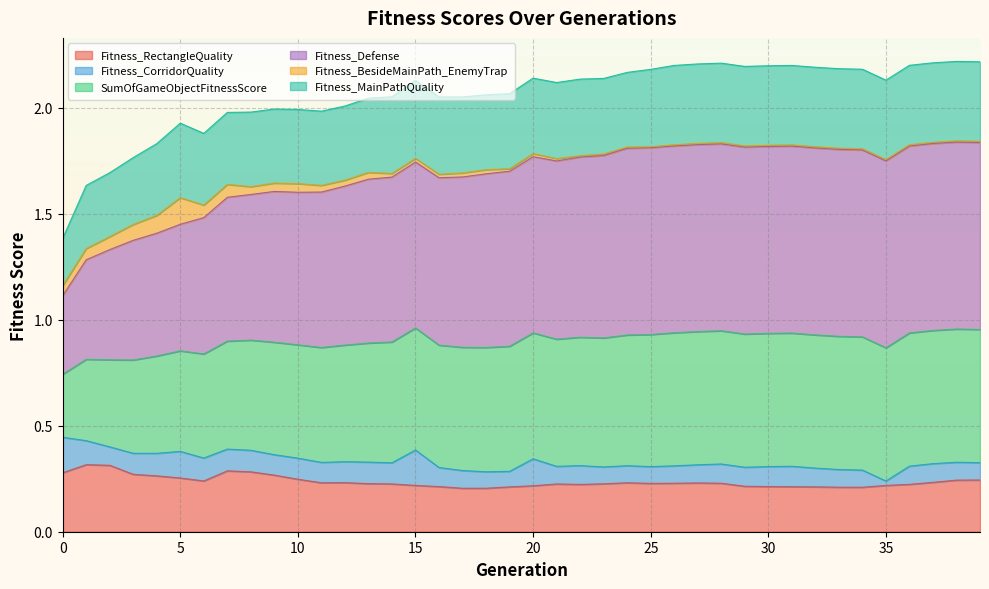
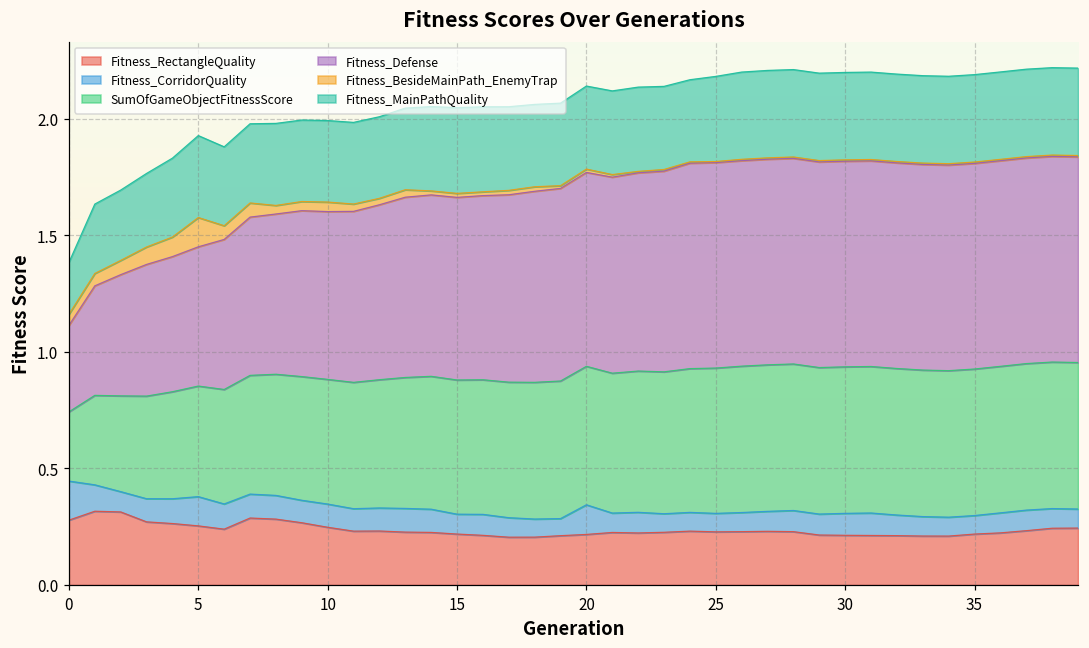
  {
    "Fitness_RectangleQuality": {
      "0": 0.28,
      "5": 0.25,
      "10": 0.25,
      "15": 0.22,
      "20": 0.22,
      "25": 0.23,
      "30": 0.21,
      "35": 0.22
    },
    "Fitness_CorridorQuality": {
      "0": 0.17,
      "5": 0.13,
      "10": 0.10,
-     "15": 0.17,
+     "15": 0.09,
      "20": 0.13,
      "25": 0.08,
      "30": 0.09,
-     "35": 0.02
+     "35": 0.08
    },
    "Fitness_Defense": {
      "0": 0.37,
      "5": 0.60,
      "10": 0.72,
      "15": 0.78,
      "20": 0.83
    },
    "Fitness_BesideMainPath_EnemyTrap": {
      "0": 0.05,
      "5": 0.13,
      "10": 0.04,
      "15": 0.02,
      "20": 0.01
    }
  }
